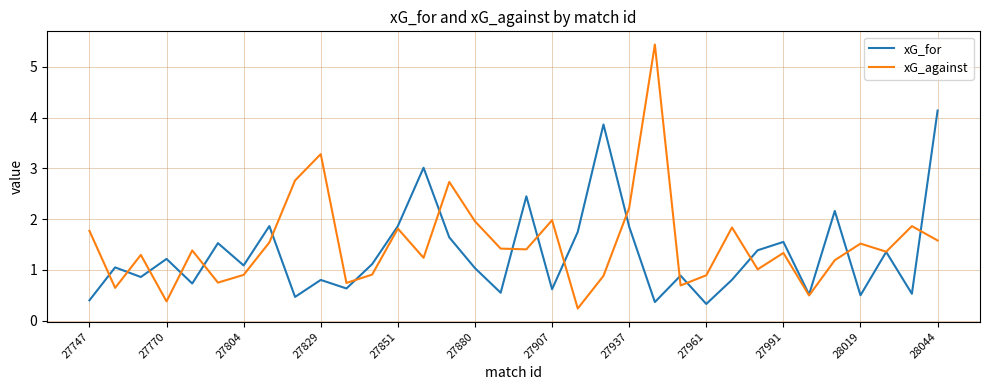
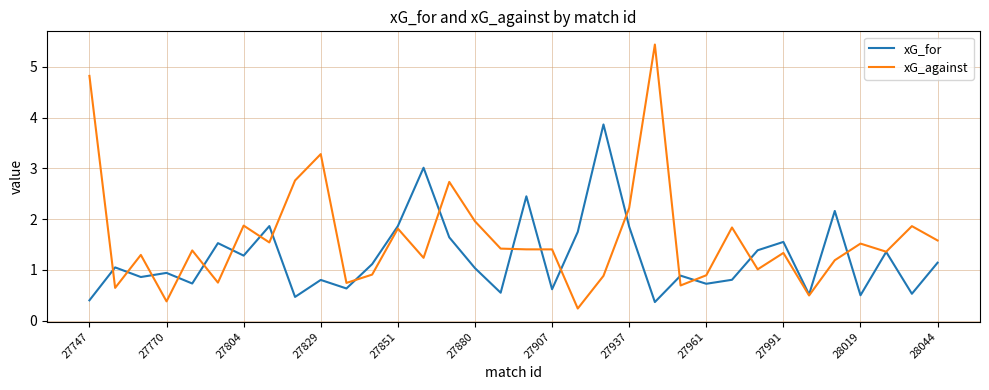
  {
    "xG_for": {
      "27747": 0.4,
-     "27770": 1.2,
-     "27804": 1.1,
+     "27770": 0.9,
+     "27804": 1.3,
      "27829": 0.8,
      "27880": 1.0,
      "27907": 0.6,
      "27937": 1.9,
-     "27961": 0.3,
+     "27961": 0.7,
      "27991": 1.6,
      "28019": 0.5,
-     "28044": 4.1
+     "28044": 1.1
    },
    "xG_against": {
-     "27747": 1.8,
+     "27747": 4.8,
      "27770": 0.4,
-     "27804": 0.9,
+     "27804": 1.9,
      "27829": 3.3,
      "27880": 2.0,
-     "27907": 2.0,
+     "27907": 1.4,
      "27937": 2.2,
      "27961": 0.9,
      "27991": 1.3,
      "28019": 1.5,
      "28044": 1.6
    }
  }
